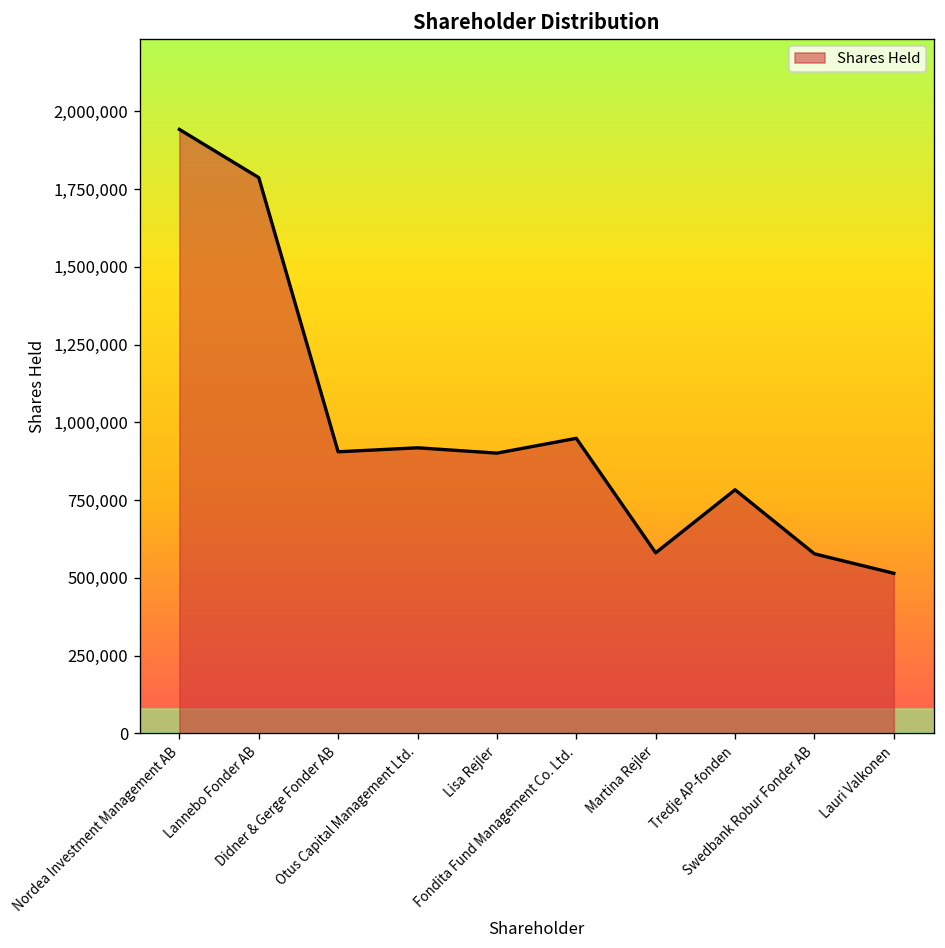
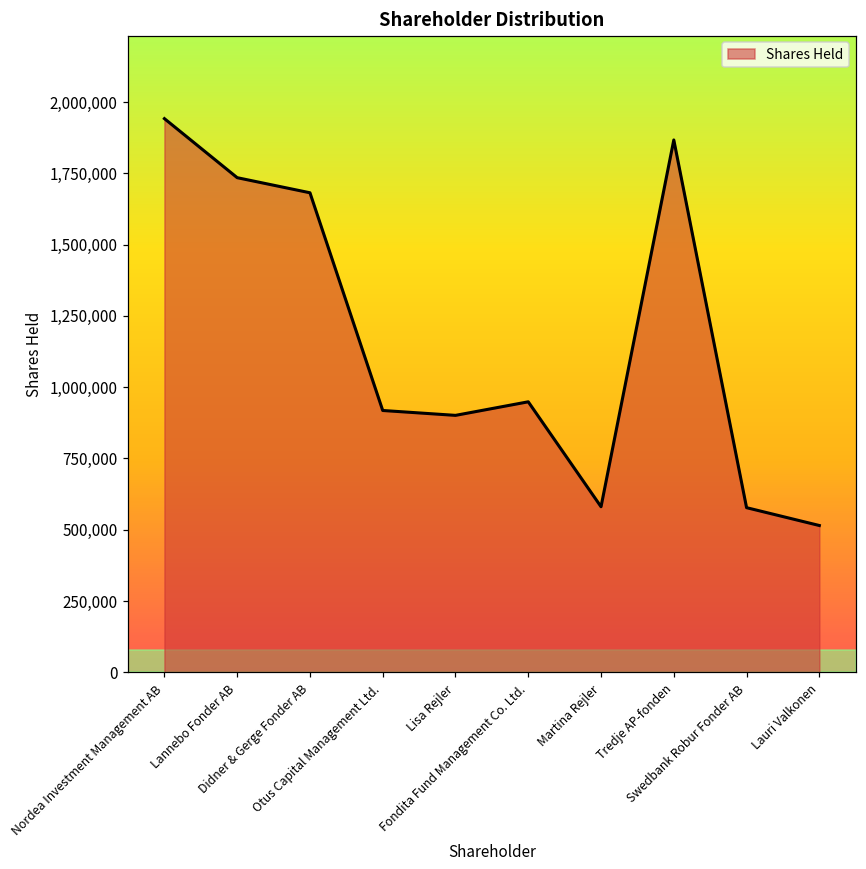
  {
    "Nordea Investment Management AB": "1,940,000",
-   "Lannebo Fonder AB": "1,790,000",
-   "Didner & Gerge Fonder AB": "910,000",
+   "Lannebo Fonder AB": "1,730,000",
+   "Didner & Gerge Fonder AB": "1,680,000",
    "Otus Capital Management Ltd.": "920,000",
    "Lisa Rejler": "900,000",
    "Fondita Fund Management Co. Ltd.": "950,000",
    "Martina Rejler": "580,000",
-   "Tredje AP-fonden": "780,000",
+   "Tredje AP-fonden": "1,870,000",
    "Swedbank Robur Fonder AB": "580,000",
    "Lauri Valkonen": "520,000"
  }
